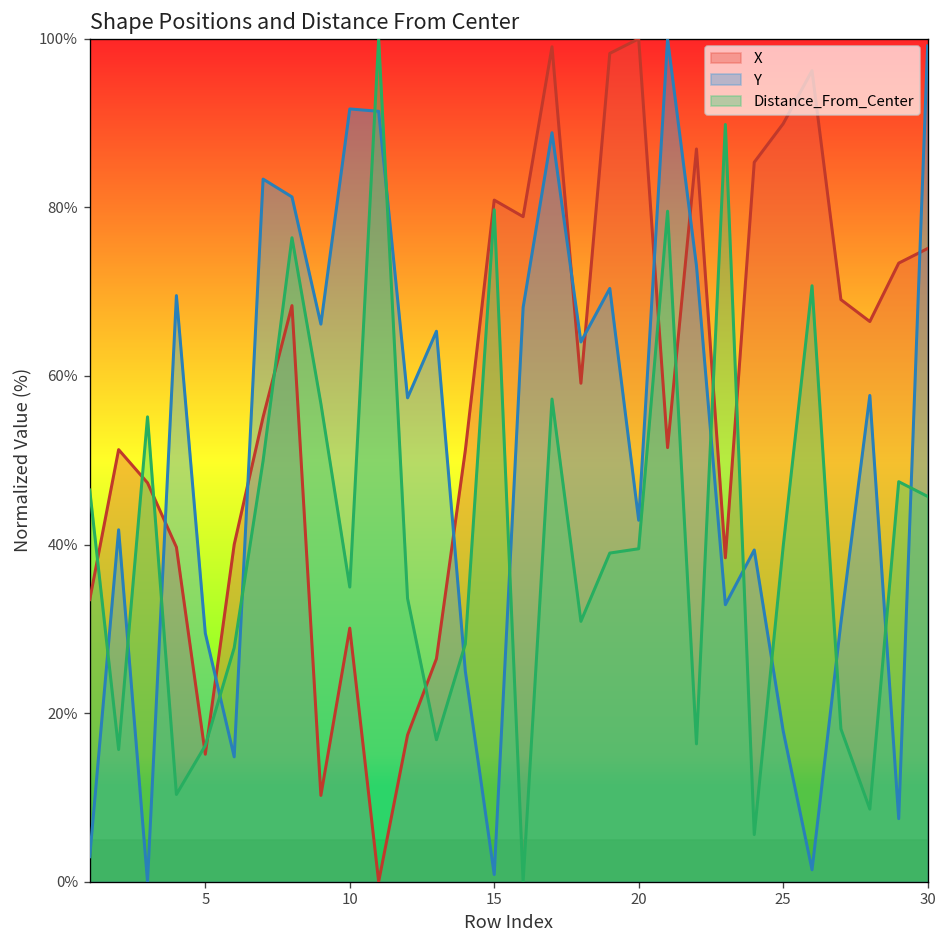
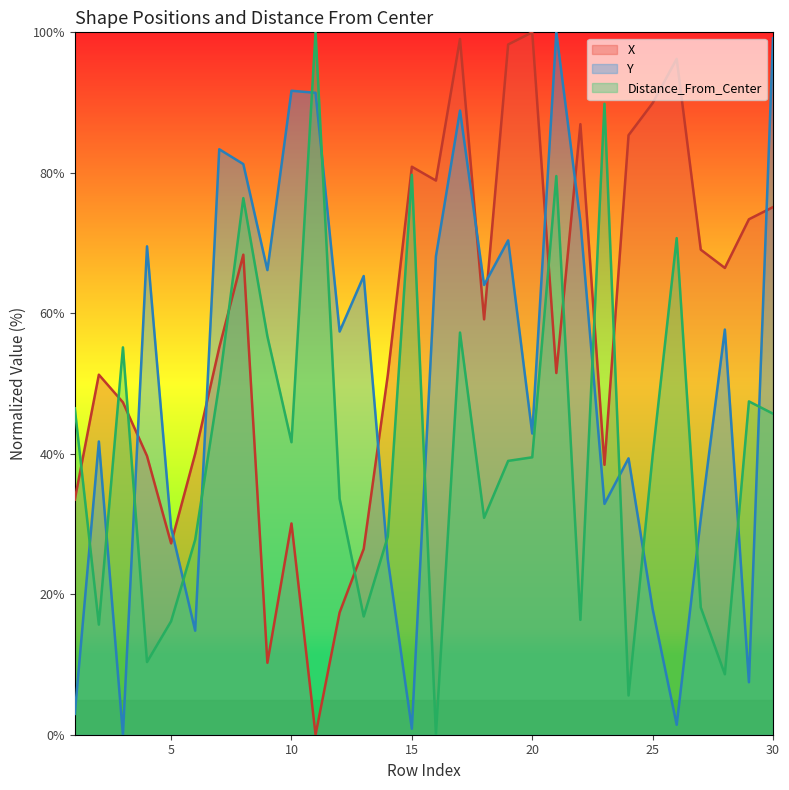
  {
    "X": {
-     "5": "15%",
+     "5": "27%",
      "10": "30%",
      "15": "81%",
      "20": "100%",
      "25": "90%",
      "30": "75%"
    },
    "Y": {
      "5": "29%",
      "10": "92%",
      "20": "43%",
      "25": "18%",
      "30": "99%"
    },
    "Distance_From_Center": {
      "5": "16%",
-     "10": "35%",
+     "10": "42%",
      "15": "80%",
      "20": "39%",
      "25": "40%",
      "30": "46%"
    }
  }
